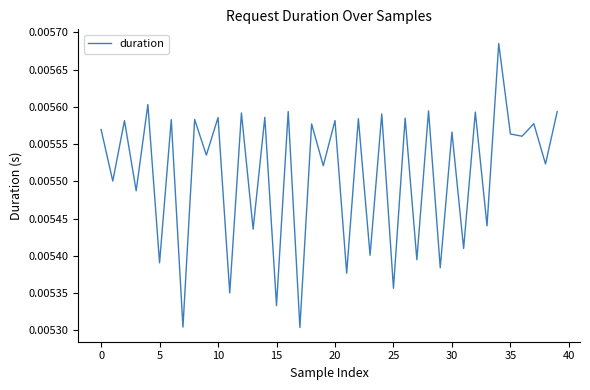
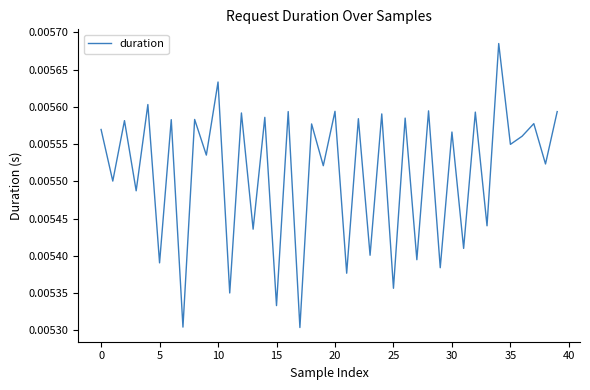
  {
    "0": 0.00557,
    "5": 0.00539,
-   "10": 0.00559,
+   "10": 0.00563,
    "15": 0.00533,
-   "20": 0.00558,
+   "20": 0.00559,
    "25": 0.00536,
    "30": 0.00557,
-   "35": 0.00556
+   "35": 0.00555
  }
